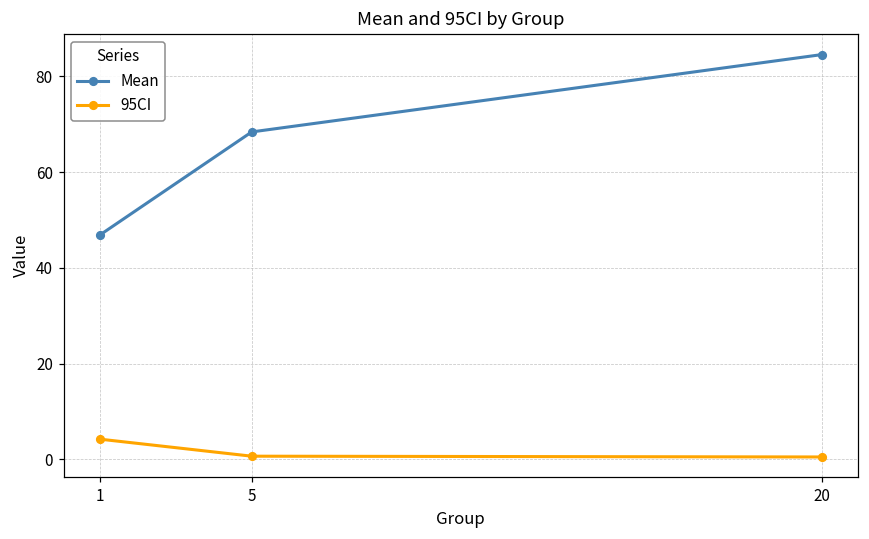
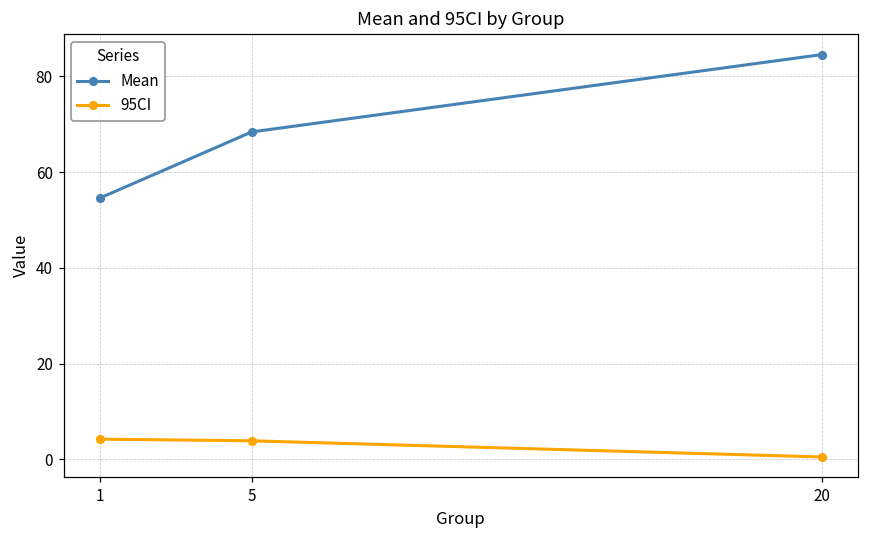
  {
    "Mean": {
-     "1": 47,
+     "1": 55,
      "5": 68,
      "20": 85
    },
    "95CI": {
      "1": 4,
-     "5": 1,
+     "5": 4,
      "20": 1
    }
  }
